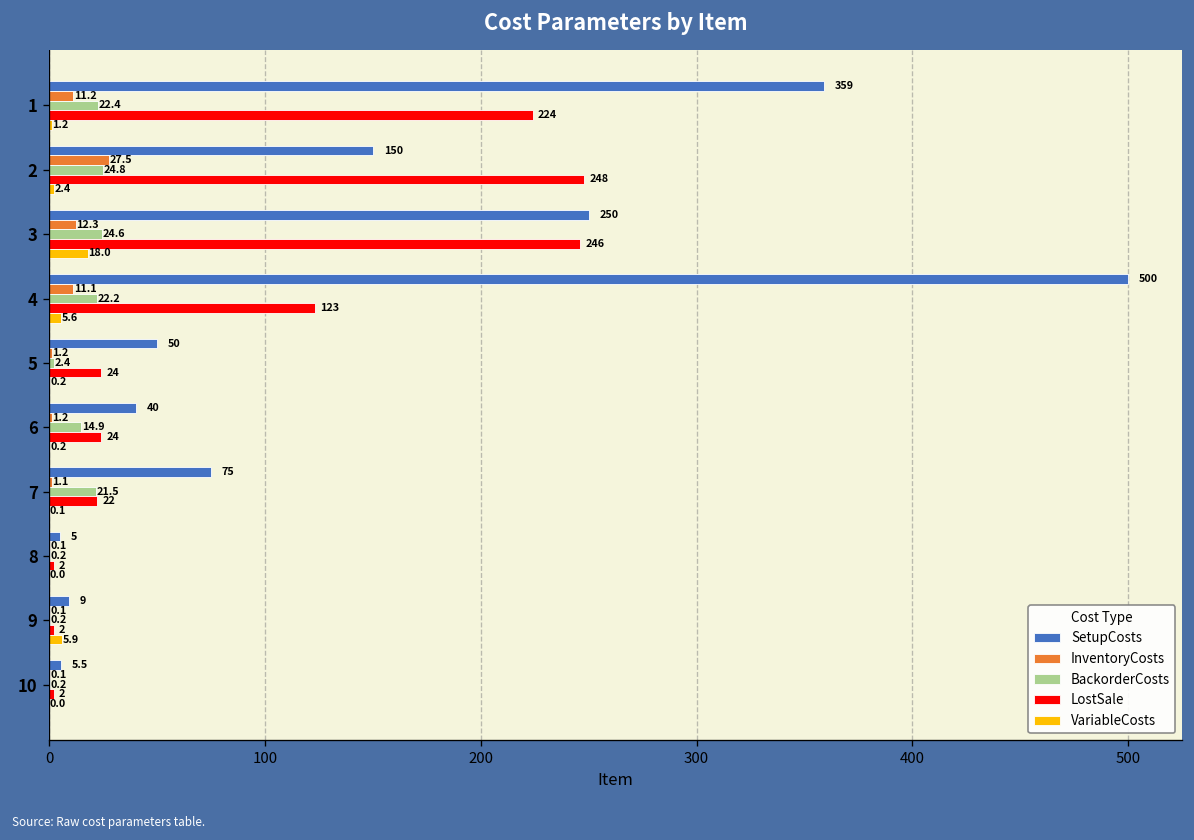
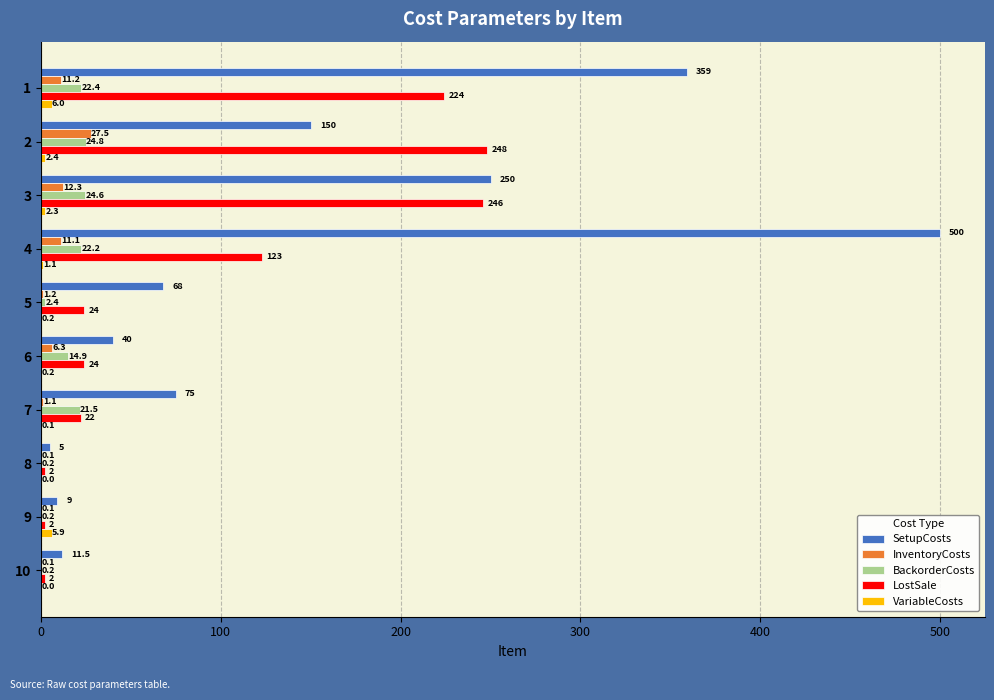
  {
    "SetupCosts": {
      "1": 359,
      "2": 150,
      "3": 250,
      "4": 500,
-     "5": 50,
+     "5": 68,
      "6": 40,
      "7": 75,
      "8": 5,
      "9": 9,
-     "10": 5.5
+     "10": 11.5
    },
    "InventoryCosts": {
      "1": 11.2,
      "2": 27.5,
      "3": 12.3,
      "4": 11.1,
      "5": 1.2,
-     "6": 1.2,
+     "6": 6.3,
      "7": 1.1,
      "8": 0.1,
      "9": 0.1,
      "10": 0.1
    },
    "BackorderCosts": {
      "1": 22.4,
      "2": 24.8,
      "3": 24.6,
      "4": 22.2,
      "5": 2.4,
      "6": 14.9,
      "7": 21.5,
      "8": 0.2,
      "9": 0.2,
      "10": 0.2
    },
    "LostSale": {
      "1": 224,
      "2": 248,
      "3": 246,
      "4": 123,
      "5": 24,
      "6": 24,
      "7": 22,
      "8": 2,
      "9": 2,
      "10": 2
    },
    "VariableCosts": {
-     "1": 1.2,
+     "1": 6.0,
      "2": 2.4,
-     "3": 18.0,
-     "4": 5.6,
+     "3": 2.3,
+     "4": 1.1,
      "5": 0.2,
      "6": 0.2,
      "7": 0.1,
      "8": 0.0,
      "9": 5.9,
      "10": 0.0
    }
  }
